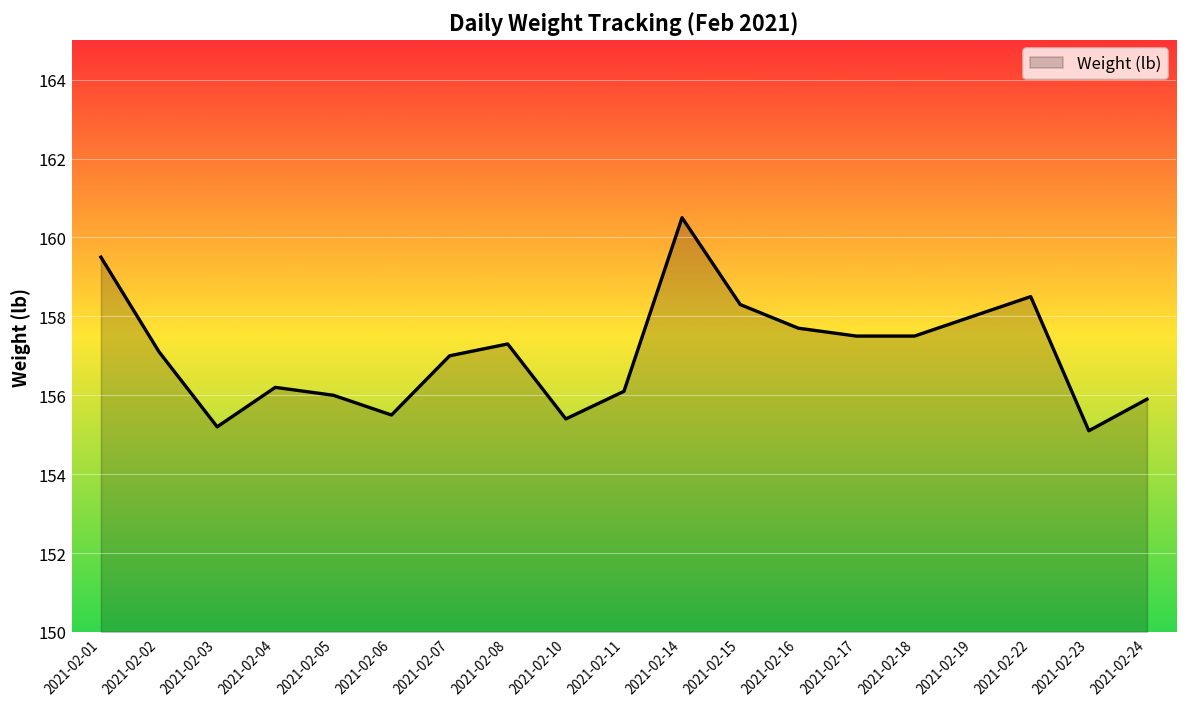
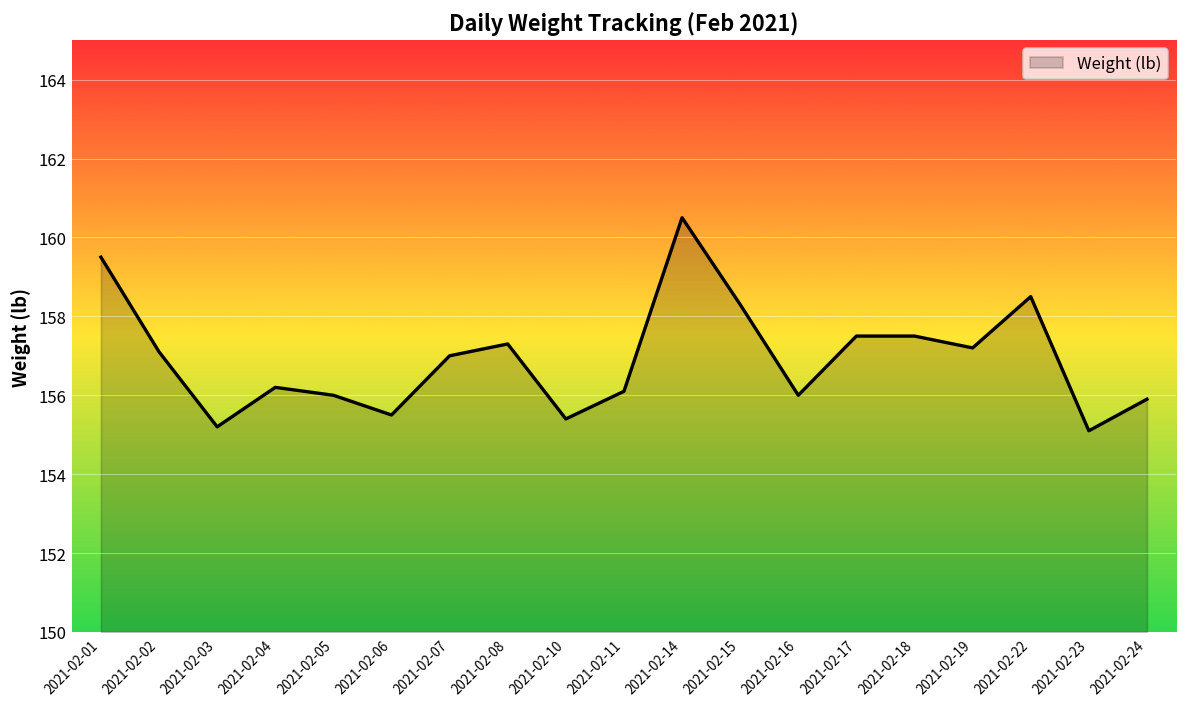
  {
    "2021-02-01": 159.5,
    "2021-02-02": 157.1,
    "2021-02-03": 155.2,
    "2021-02-04": 156.2,
    "2021-02-05": 156.0,
    "2021-02-06": 155.5,
    "2021-02-07": 157.0,
    "2021-02-08": 157.3,
    "2021-02-10": 155.4,
    "2021-02-11": 156.1,
    "2021-02-14": 160.5,
    "2021-02-15": 158.3,
-   "2021-02-16": 157.7,
+   "2021-02-16": 156.0,
    "2021-02-17": 157.5,
    "2021-02-18": 157.5,
-   "2021-02-19": 158.0,
+   "2021-02-19": 157.2,
    "2021-02-22": 158.5,
    "2021-02-23": 155.1,
    "2021-02-24": 155.9
  }
